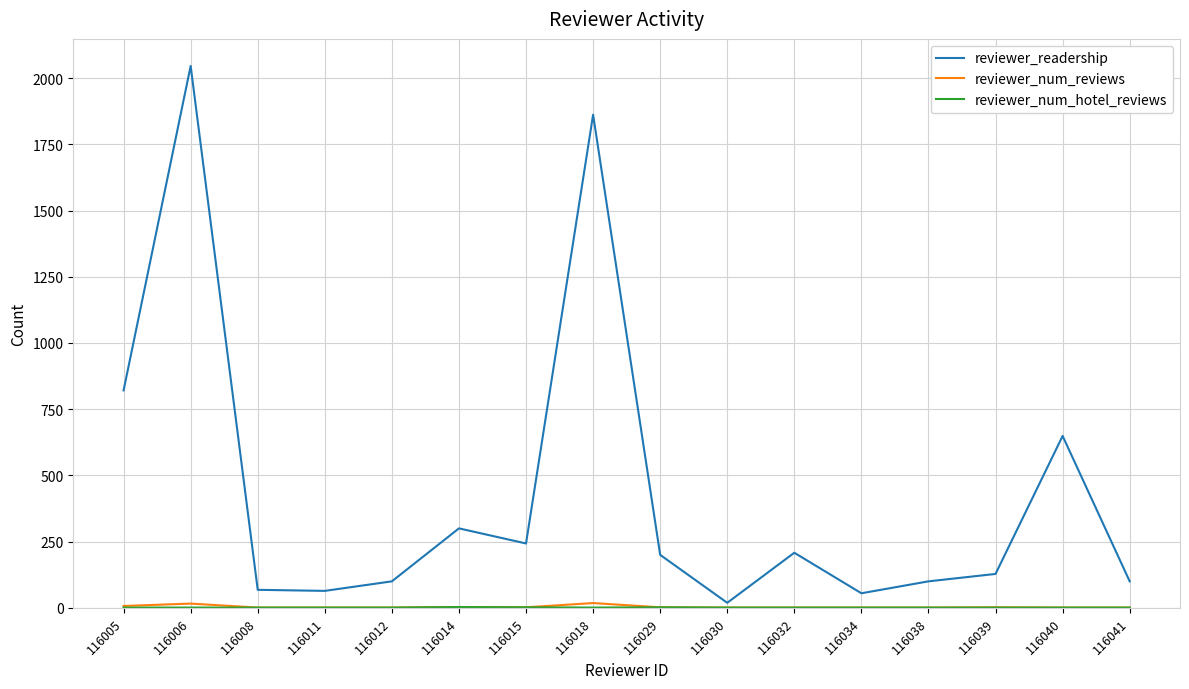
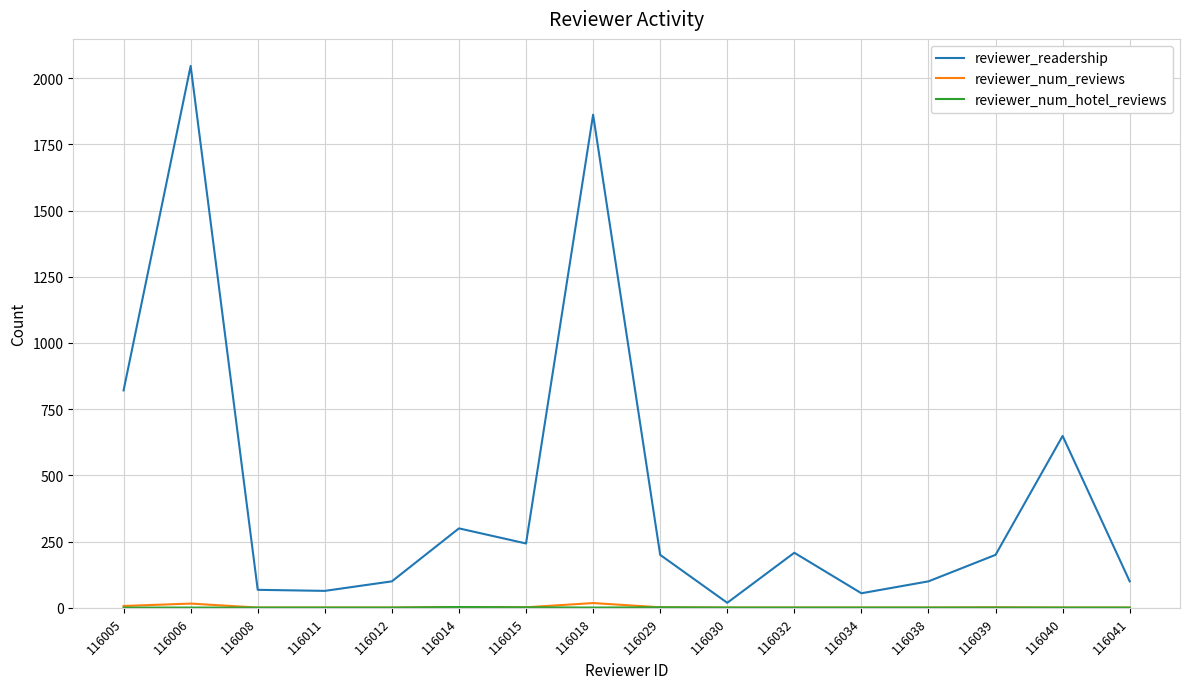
  {
    "reviewer_readership": {
      "116005": 820,
      "116006": 2050,
      "116008": 70,
      "116011": 60,
      "116012": 100,
      "116014": 300,
      "116015": 240,
      "116018": 1860,
      "116029": 200,
      "116030": 20,
      "116032": 210,
      "116034": 60,
      "116038": 100,
-     "116039": 130,
+     "116039": 200,
      "116040": 650,
      "116041": 100
    },
    "reviewer_num_reviews": {
      "116006": 20,
      "116018": 20
    },
    "reviewer_num_hotel_reviews": {
      "116006": 0,
      "116018": 0
    }
  }
